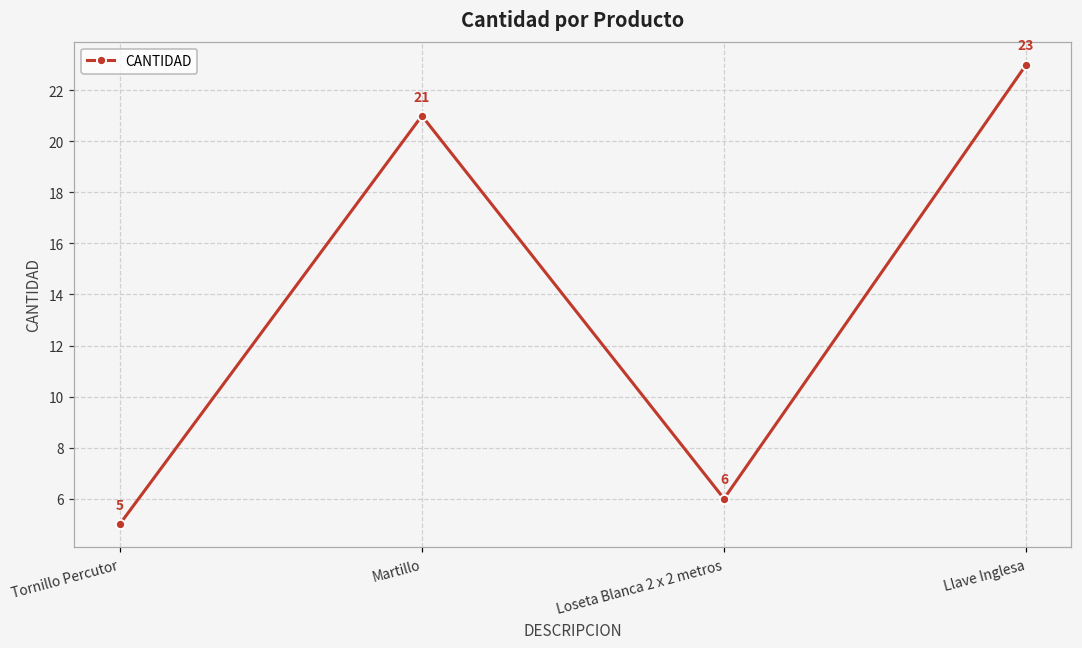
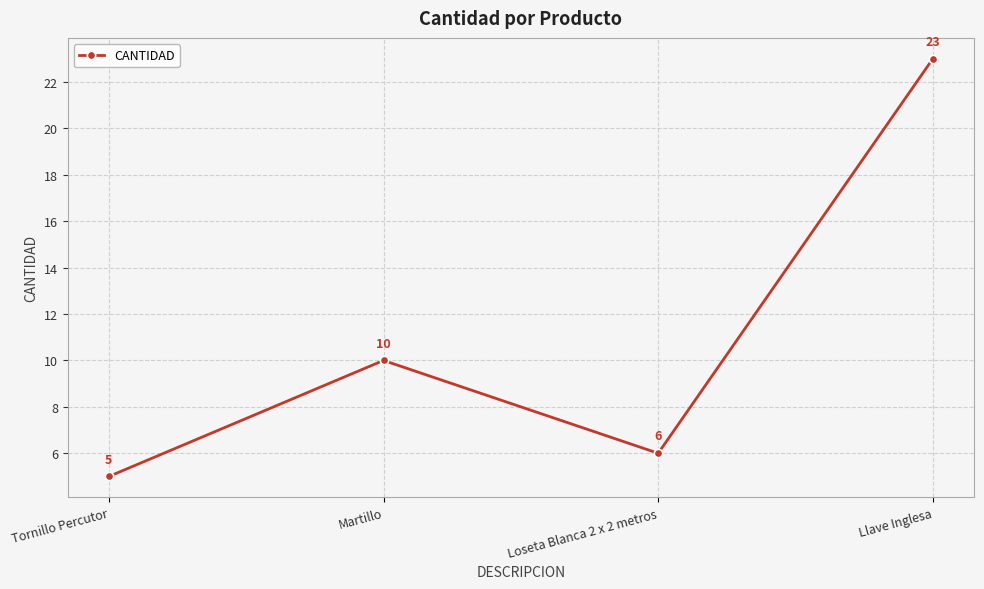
  {
    "Tornillo Percutor": 5,
-   "Martillo": 21,
+   "Martillo": 10,
    "Loseta Blanca 2 x 2 metros": 6,
    "Llave Inglesa": 23
  }
